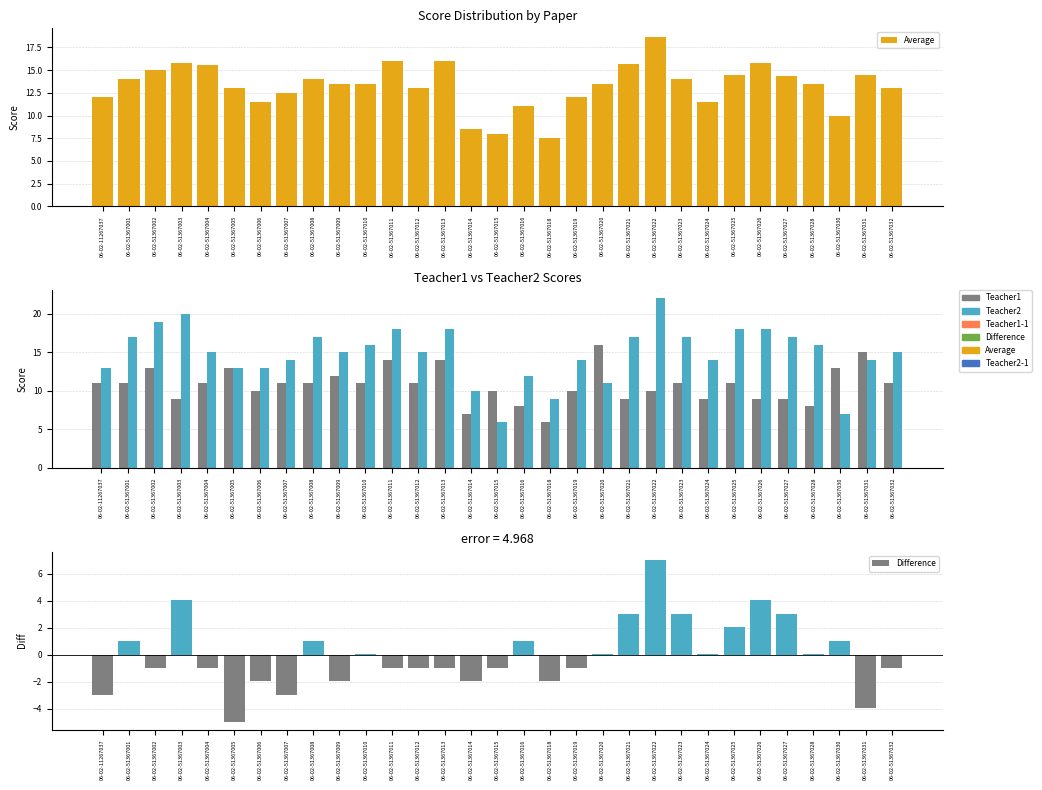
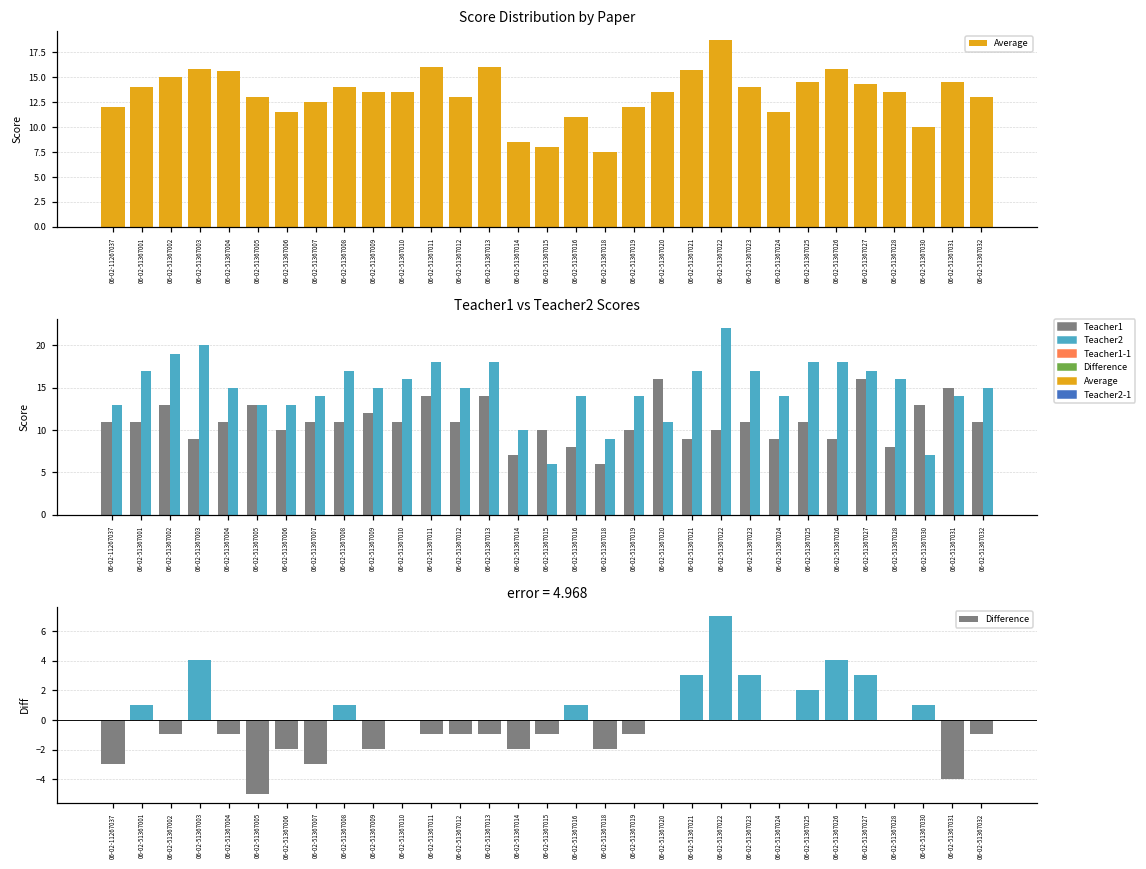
  {
    "Score Distribution by Paper": {
      "06-02-11267037": 12,
      "06-02-51367001": 14,
      "06-02-51367002": 15,
      "06-02-51367003": 16,
      "06-02-51367004": 16,
      "06-02-51367005": 13,
      "06-02-51367006": 12,
      "06-02-51367007": 13,
      "06-02-51367008": 14,
      "06-02-51367009": 14,
      "06-02-51367010": 14,
      "06-02-51367011": 16,
      "06-02-51367012": 13,
      "06-02-51367013": 16,
      "06-02-51367014": 9,
      "06-02-51367015": 8,
      "06-02-51367016": 11,
      "06-02-51367018": 8,
      "06-02-51367019": 12,
      "06-02-51367020": 14,
      "06-02-51367021": 16,
      "06-02-51367022": 19,
      "06-02-51367023": 14,
      "06-02-51367024": 12,
      "06-02-51367025": 15,
      "06-02-51367026": 16,
      "06-02-51367027": 14,
      "06-02-51367028": 14,
      "06-02-51367030": 10,
      "06-02-51367031": 15,
      "06-02-51367032": 13
    },
    "Teacher1 vs Teacher2 Scores": {
      "Teacher1": {
        "06-02-11267037": 11,
        "06-02-51367001": 11,
        "06-02-51367002": 13,
        "06-02-51367003": 9,
        "06-02-51367004": 11,
        "06-02-51367005": 13,
        "06-02-51367006": 10,
        "06-02-51367007": 11,
        "06-02-51367008": 11,
        "06-02-51367009": 12,
        "06-02-51367010": 11,
        "06-02-51367011": 14,
        "06-02-51367012": 11,
        "06-02-51367013": 14,
        "06-02-51367014": 7,
        "06-02-51367015": 10,
        "06-02-51367016": 8,
        "06-02-51367018": 6,
        "06-02-51367019": 10,
        "06-02-51367020": 16,
        "06-02-51367021": 9,
        "06-02-51367022": 10,
        "06-02-51367023": 11,
        "06-02-51367024": 9,
        "06-02-51367025": 11,
        "06-02-51367026": 9,
-       "06-02-51367027": 9,
+       "06-02-51367027": 16,
        "06-02-51367028": 8,
        "06-02-51367030": 13,
        "06-02-51367031": 15,
        "06-02-51367032": 11
      },
      "Teacher2": {
        "06-02-11267037": 13,
        "06-02-51367001": 17,
        "06-02-51367002": 19,
        "06-02-51367003": 20,
        "06-02-51367004": 15,
        "06-02-51367005": 13,
        "06-02-51367006": 13,
        "06-02-51367007": 14,
        "06-02-51367008": 17,
        "06-02-51367009": 15,
        "06-02-51367010": 16,
        "06-02-51367011": 18,
        "06-02-51367012": 15,
        "06-02-51367013": 18,
        "06-02-51367014": 10,
        "06-02-51367015": 6,
-       "06-02-51367016": 12,
+       "06-02-51367016": 14,
        "06-02-51367018": 9,
        "06-02-51367019": 14,
        "06-02-51367020": 11,
        "06-02-51367021": 17,
        "06-02-51367022": 22,
        "06-02-51367023": 17,
        "06-02-51367024": 14,
        "06-02-51367025": 18,
        "06-02-51367026": 18,
        "06-02-51367027": 17,
        "06-02-51367028": 16,
        "06-02-51367030": 7,
        "06-02-51367031": 14,
        "06-02-51367032": 15
      }
    },
    "error = 4.968": {
      "06-02-11267037": -3.0,
      "06-02-51367001": 1.0,
      "06-02-51367002": -1.0,
      "06-02-51367003": 4.0,
      "06-02-51367004": -1.0,
      "06-02-51367005": -5.0,
      "06-02-51367006": -2.0,
      "06-02-51367007": -3.0,
      "06-02-51367008": 1.0,
      "06-02-51367009": -2.0,
      "06-02-51367011": -1.0,
      "06-02-51367012": -1.0,
      "06-02-51367013": -1.0,
      "06-02-51367014": -2.0,
      "06-02-51367015": -1.0,
      "06-02-51367016": 1.0,
      "06-02-51367018": -2.0,
      "06-02-51367019": -1.0,
      "06-02-51367021": 3.0,
      "06-02-51367022": 7.0,
      "06-02-51367023": 3.0,
      "06-02-51367025": 2.0,
      "06-02-51367026": 4.0,
      "06-02-51367027": 3.0,
      "06-02-51367030": 1.0,
      "06-02-51367031": -4.0,
      "06-02-51367032": -1.0
    }
  }
